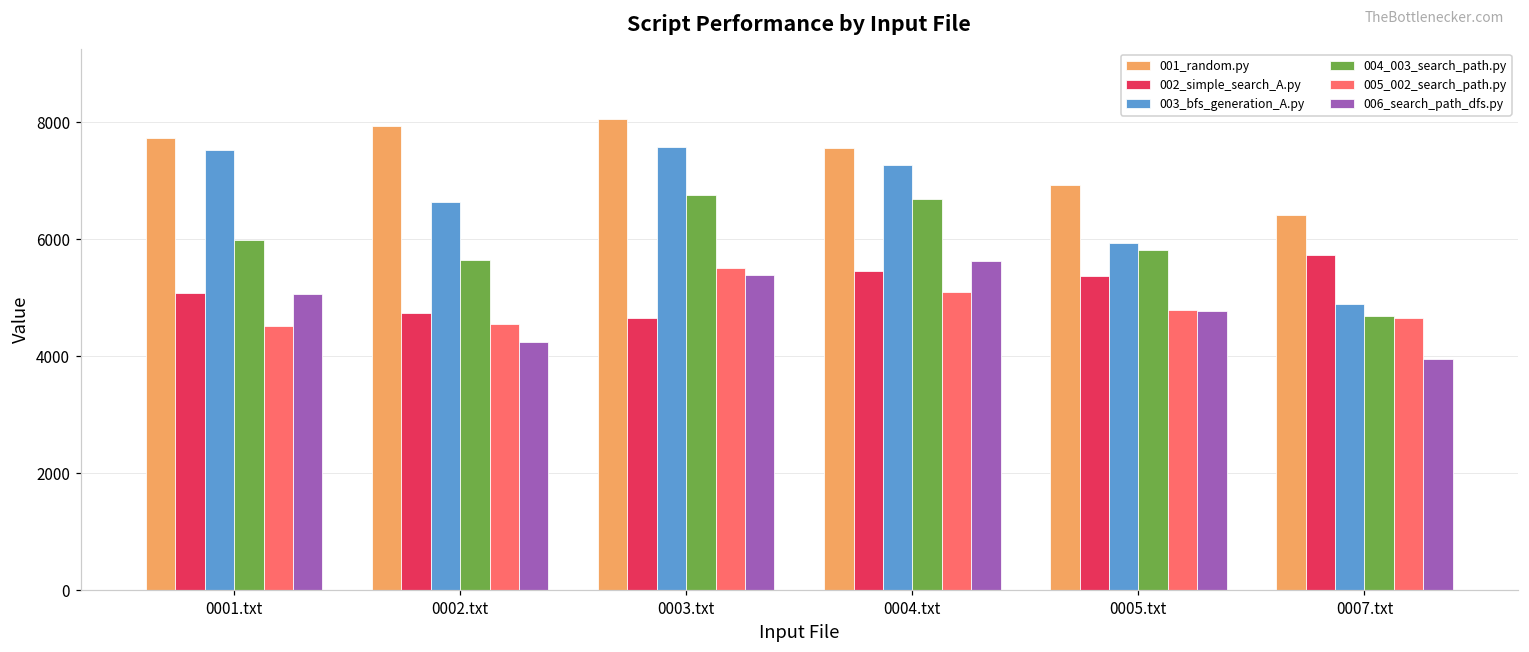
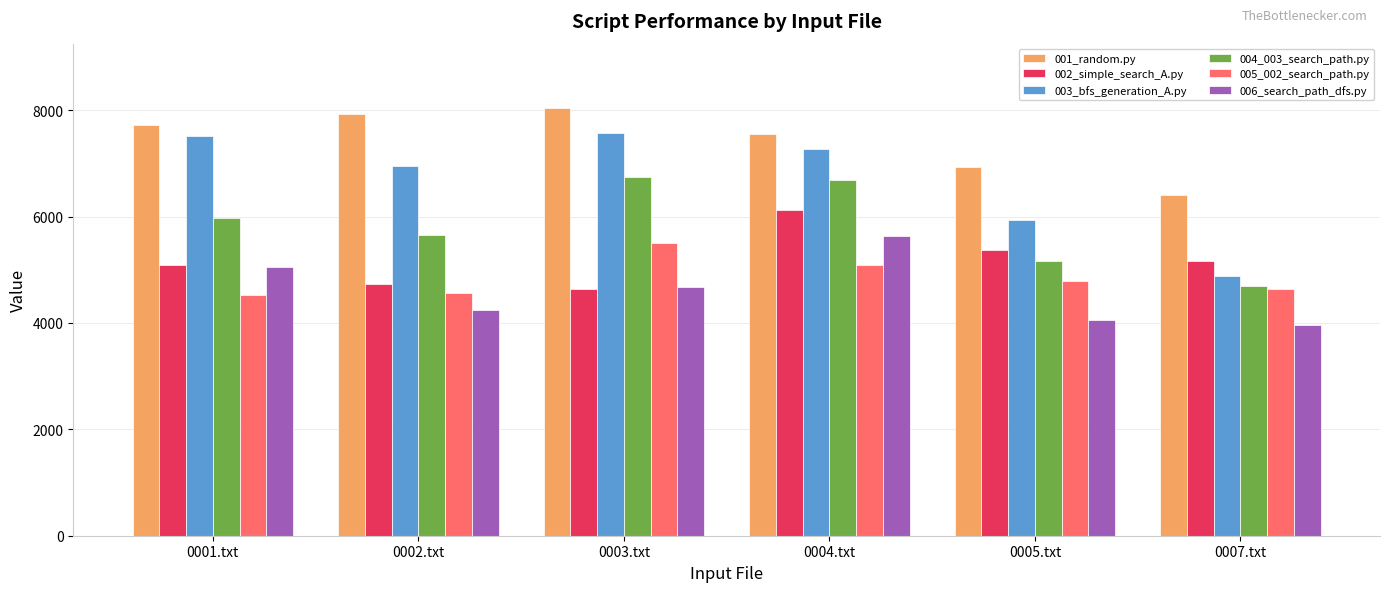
  {
    "002_simple_search_A.py": {
      "0001.txt": 5100,
      "0002.txt": 4700,
      "0003.txt": 4600,
-     "0004.txt": 5400,
+     "0004.txt": 6100,
      "0005.txt": 5400,
-     "0007.txt": 5700
+     "0007.txt": 5200
    },
    "003_bfs_generation_A.py": {
      "0001.txt": 7500,
-     "0002.txt": 6600,
+     "0002.txt": 7000,
      "0003.txt": 7600,
      "0004.txt": 7300,
      "0005.txt": 5900,
      "0007.txt": 4900
    },
    "004_003_search_path.py": {
      "0001.txt": 6000,
      "0002.txt": 5600,
      "0003.txt": 6700,
      "0004.txt": 6700,
-     "0005.txt": 5800,
+     "0005.txt": 5200,
      "0007.txt": 4700
    },
    "006_search_path_dfs.py": {
      "0001.txt": 5100,
      "0002.txt": 4200,
-     "0003.txt": 5400,
+     "0003.txt": 4700,
      "0004.txt": 5600,
-     "0005.txt": 4800,
+     "0005.txt": 4100,
      "0007.txt": 4000
    }
  }
